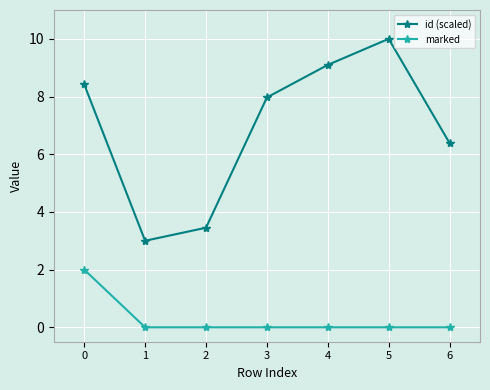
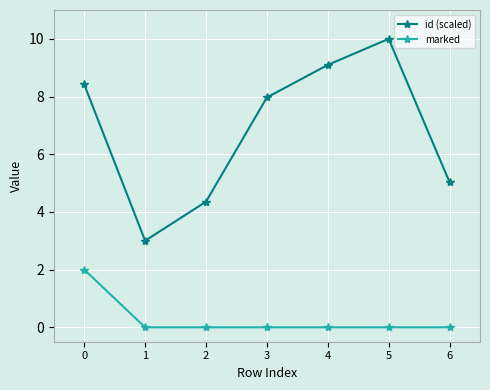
  {
    "id (scaled)": {
      "0": 8.4,
      "1": 3.0,
-     "2": 3.5,
+     "2": 4.4,
      "3": 8.0,
      "4": 9.1,
      "5": 10.0,
-     "6": 6.4
+     "6": 5.0
    },
    "marked": {
      "0": 2.0,
      "1": 0.0,
      "2": 0.0,
      "3": 0.0,
      "4": 0.0,
      "5": 0.0,
      "6": 0.0
    }
  }
